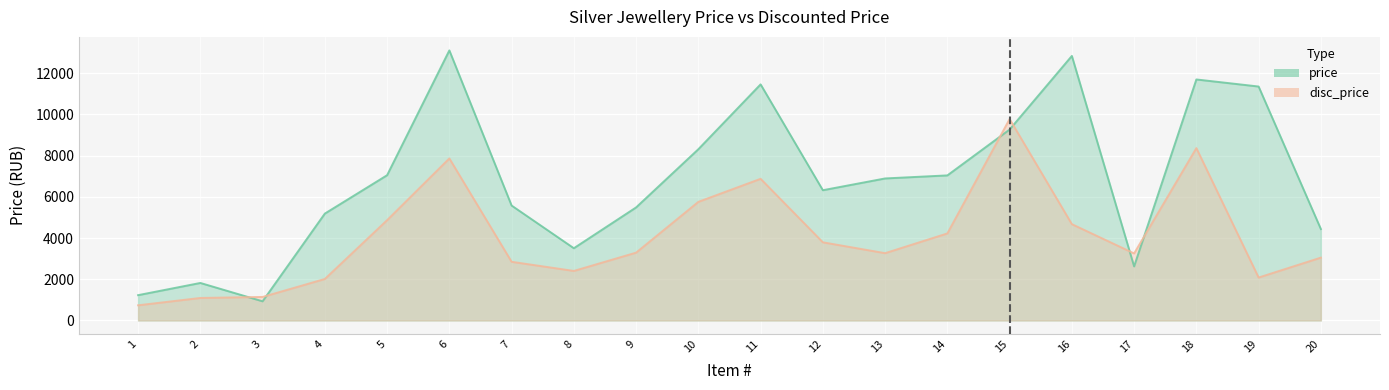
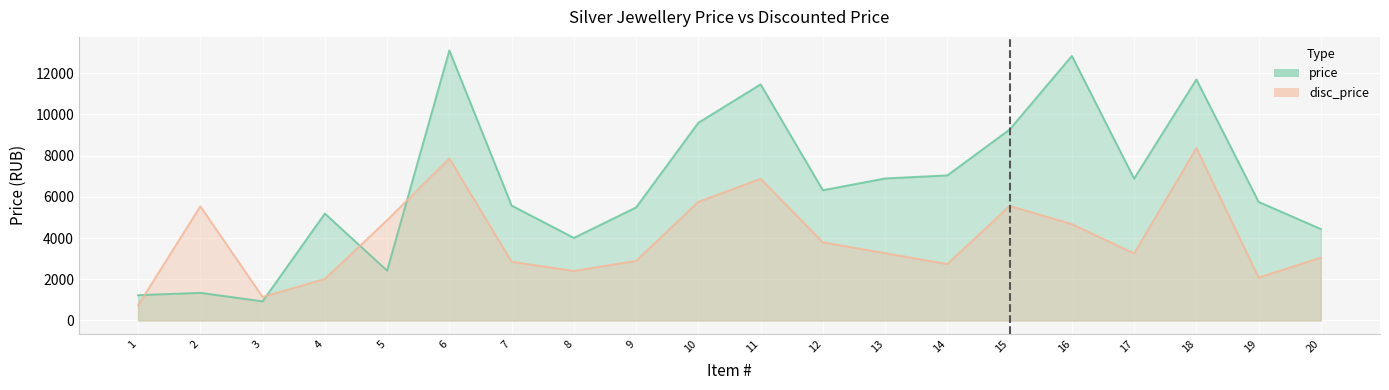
  {
    "price": {
      "1": 1200,
-     "2": 1800,
+     "2": 1300,
      "3": 900,
      "4": 5200,
-     "5": 7000,
+     "5": 2400,
      "6": 13100,
      "7": 5600,
-     "8": 3500,
+     "8": 4000,
      "9": 5500,
-     "10": 8300,
+     "10": 9600,
      "11": 11500,
      "12": 6300,
      "13": 6900,
      "14": 7000,
      "15": 9300,
      "16": 12800,
-     "17": 2600,
+     "17": 6900,
      "18": 11700,
-     "19": 11400,
+     "19": 5800,
      "20": 4400
    },
    "disc_price": {
      "1": 700,
-     "2": 1100,
+     "2": 5500,
      "3": 1100,
      "4": 2000,
      "5": 4900,
      "6": 7900,
      "7": 2800,
      "8": 2400,
-     "9": 3300,
+     "9": 2900,
      "10": 5800,
      "11": 6900,
      "12": 3800,
      "13": 3300,
-     "14": 4200,
-     "15": 9800,
+     "14": 2700,
+     "15": 5600,
      "16": 4700,
      "17": 3300,
      "18": 8400,
      "19": 2100,
      "20": 3100
    }
  }
